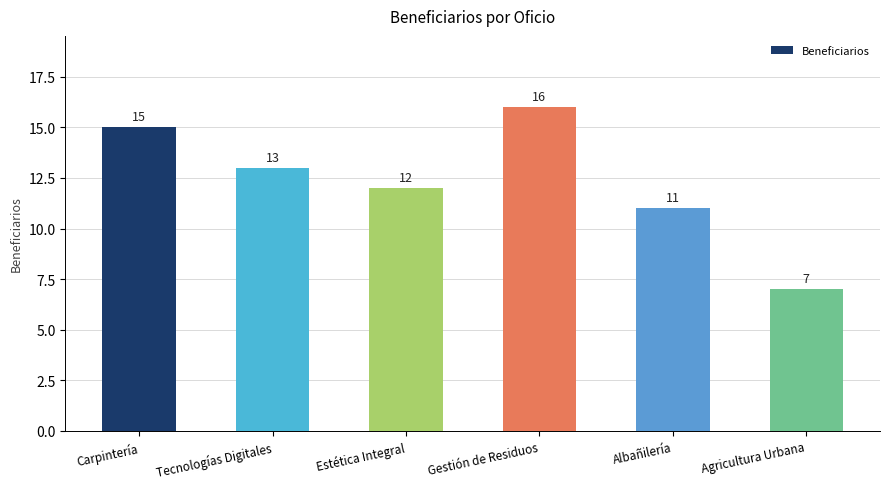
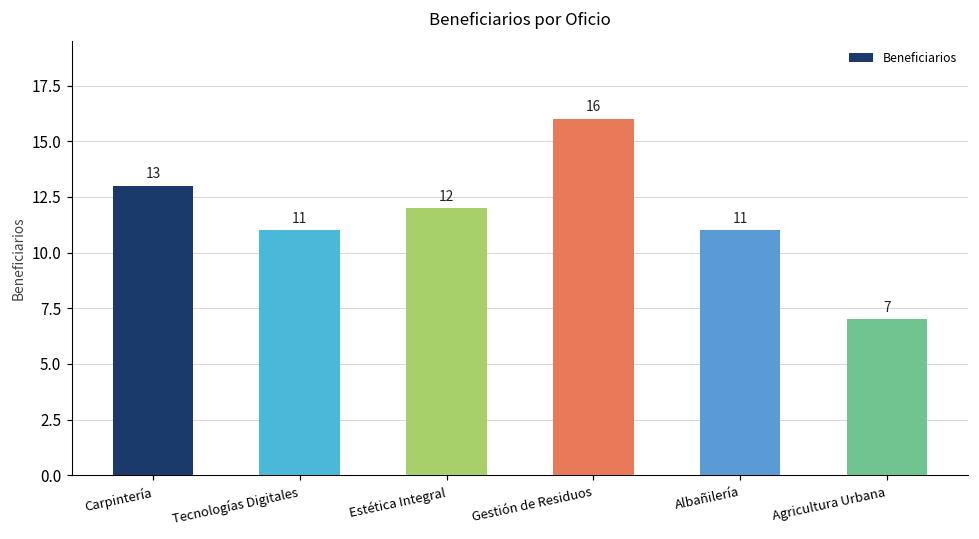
  {
-   "Carpintería": 15,
-   "Tecnologías Digitales": 13,
+   "Carpintería": 13,
+   "Tecnologías Digitales": 11,
    "Estética Integral": 12,
    "Gestión de Residuos": 16,
    "Albañilería": 11,
    "Agricultura Urbana": 7
  }
